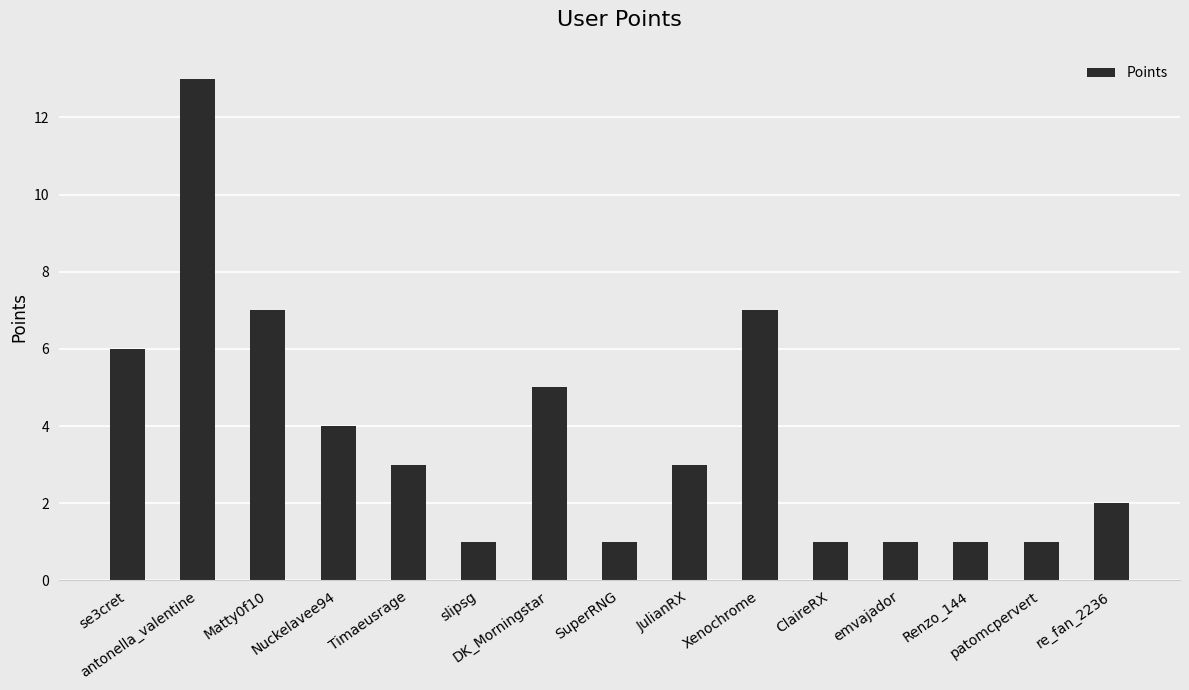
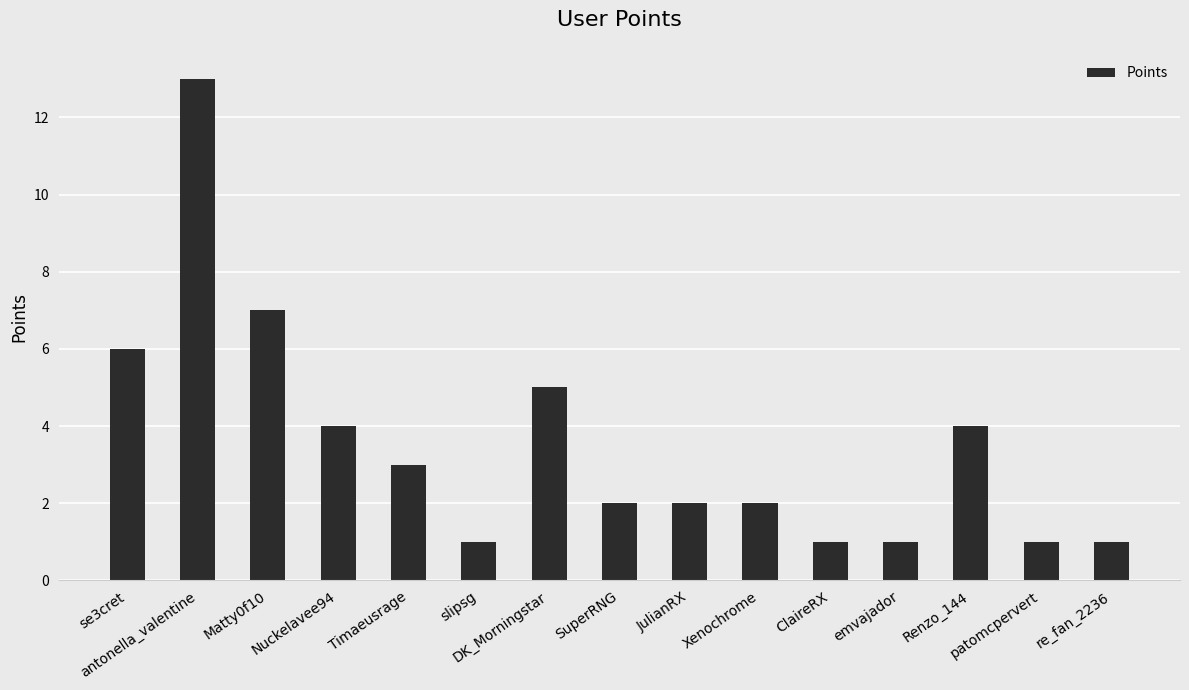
  {
    "se3cret": 6,
    "antonella_valentine": 13,
    "Matty0f10": 7,
    "Nuckelavee94": 4,
    "Timaeusrage": 3,
    "slipsg": 1,
    "DK_Morningstar": 5,
-   "SuperRNG": 1,
-   "JulianRX": 3,
-   "Xenochrome": 7,
+   "SuperRNG": 2,
+   "JulianRX": 2,
+   "Xenochrome": 2,
    "ClaireRX": 1,
    "emvajador": 1,
-   "Renzo_144": 1,
+   "Renzo_144": 4,
    "patomcpervert": 1,
-   "re_fan_2236": 2
+   "re_fan_2236": 1
  }
